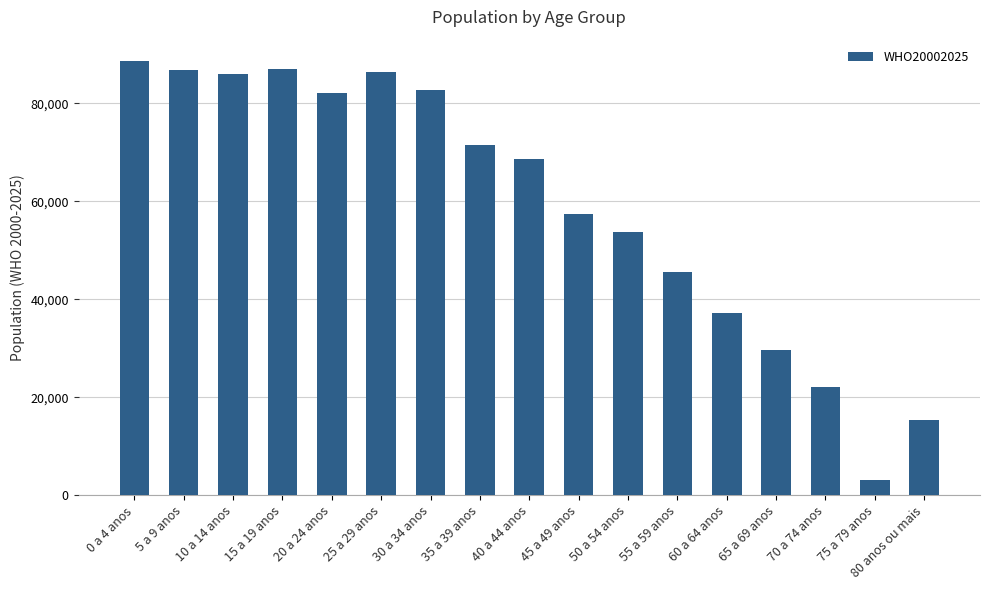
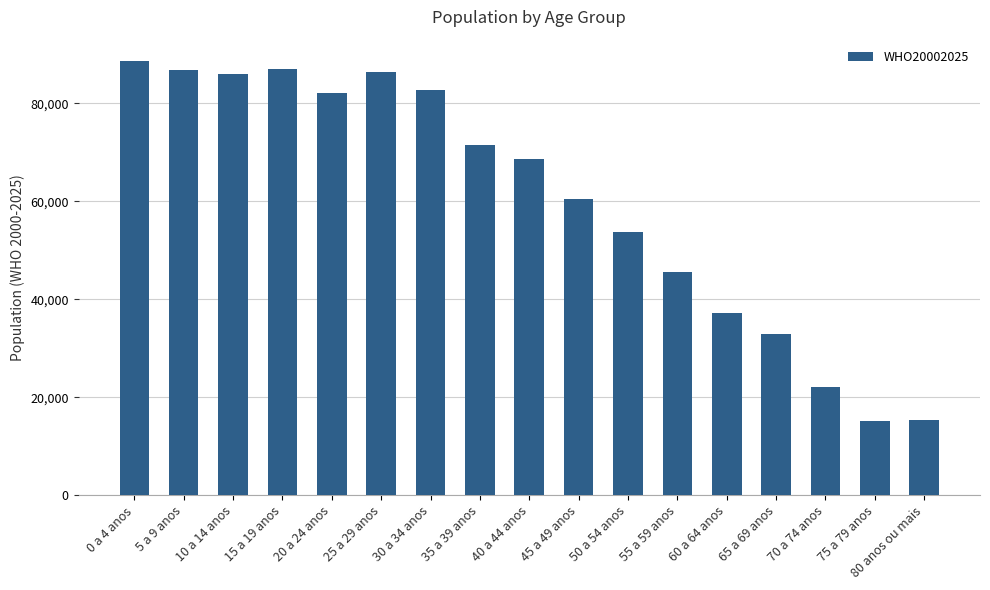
  {
    "0 a 4 anos": "89,000",
    "5 a 9 anos": "87,000",
    "10 a 14 anos": "86,000",
    "15 a 19 anos": "87,000",
    "20 a 24 anos": "82,000",
    "25 a 29 anos": "86,000",
    "30 a 34 anos": "83,000",
    "35 a 39 anos": "71,000",
    "40 a 44 anos": "69,000",
-   "45 a 49 anos": "57,000",
+   "45 a 49 anos": "60,000",
    "50 a 54 anos": "54,000",
    "55 a 59 anos": "45,000",
    "60 a 64 anos": "37,000",
-   "65 a 69 anos": "30,000",
+   "65 a 69 anos": "33,000",
    "70 a 74 anos": "22,000",
-   "75 a 79 anos": "3,000",
+   "75 a 79 anos": "15,000",
    "80 anos ou mais": "15,000"
  }
